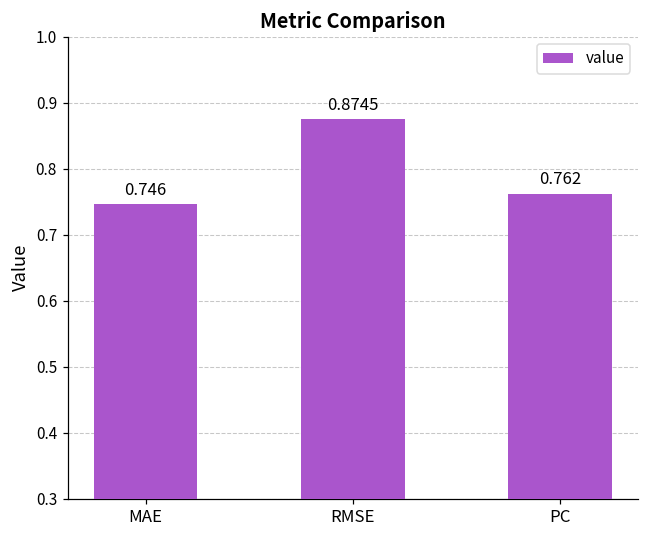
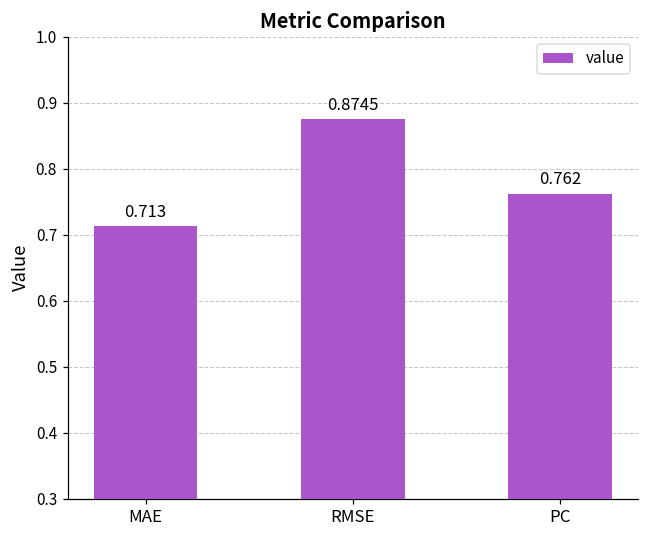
  {
-   "MAE": 0.746,
+   "MAE": 0.713,
    "RMSE": 0.8745,
    "PC": 0.762
  }
